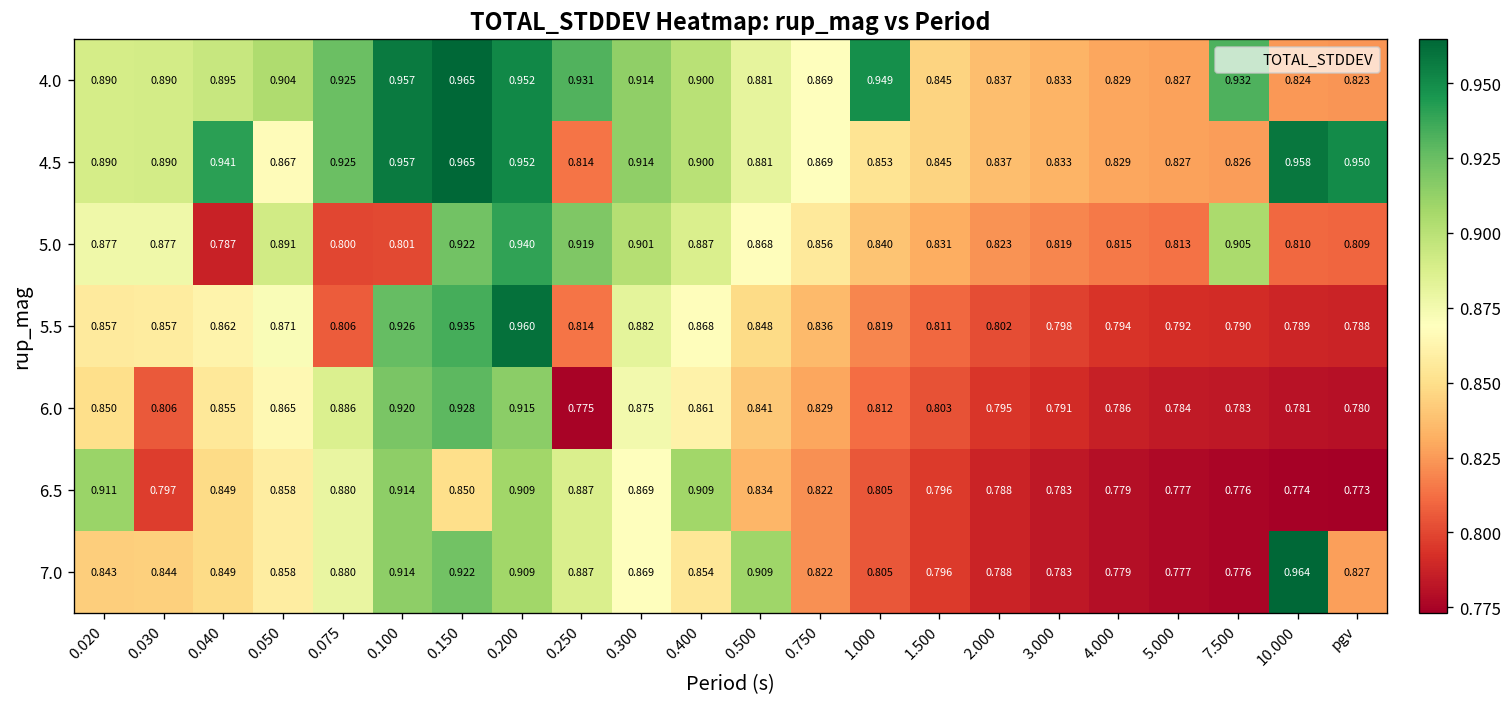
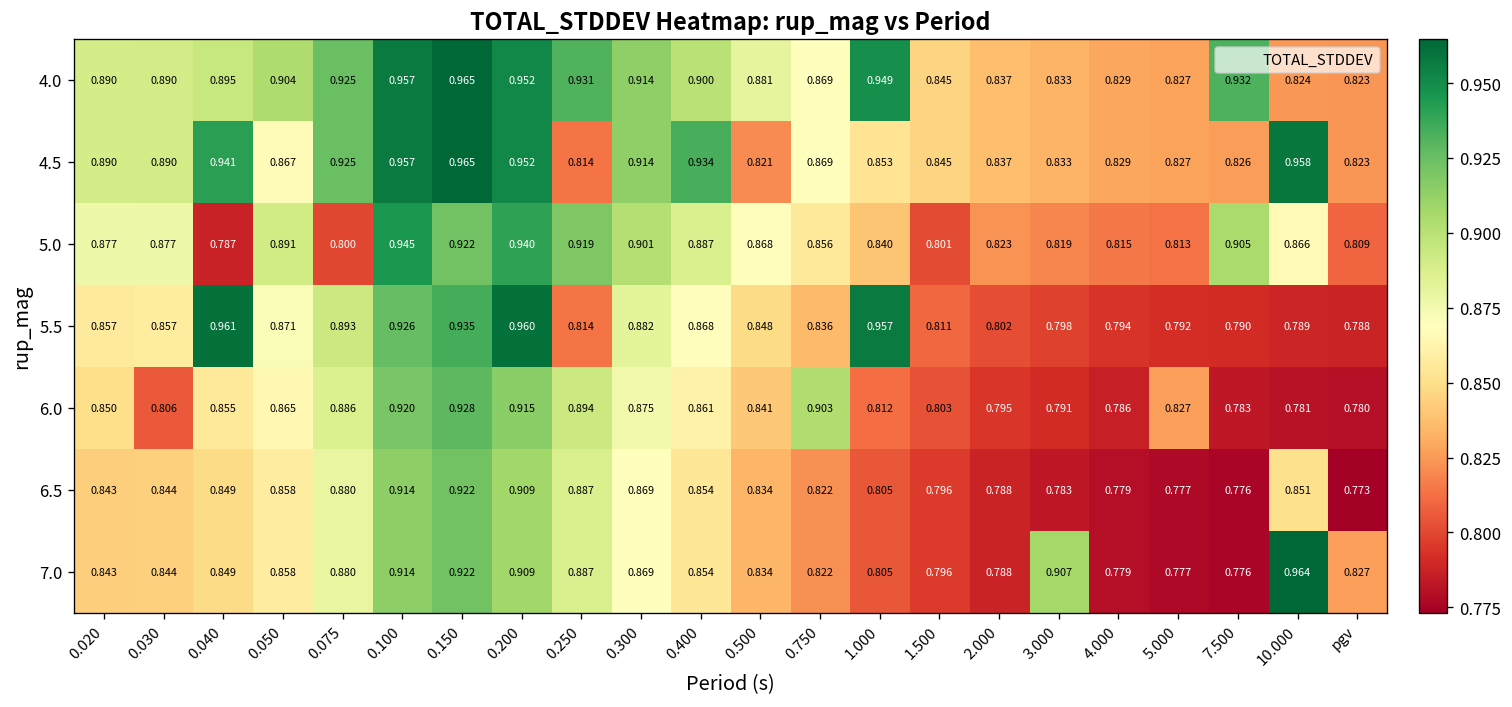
  {
    "4.0": {
      "0.020": 0.890,
      "0.030": 0.890,
      "0.040": 0.895,
      "0.050": 0.904,
      "0.075": 0.925,
      "0.100": 0.957,
      "0.150": 0.965,
      "0.200": 0.952,
      "0.250": 0.931,
      "0.300": 0.914,
      "0.400": 0.900,
      "0.500": 0.881,
      "0.750": 0.869,
      "1.000": 0.949,
      "1.500": 0.845,
      "2.000": 0.837,
      "3.000": 0.833,
      "4.000": 0.829,
      "5.000": 0.827,
      "7.500": 0.932,
      "10.000": 0.824,
      "pgv": 0.823
    },
    "4.5": {
      "0.020": 0.890,
      "0.030": 0.890,
      "0.040": 0.941,
      "0.050": 0.867,
      "0.075": 0.925,
      "0.100": 0.957,
      "0.150": 0.965,
      "0.200": 0.952,
      "0.250": 0.814,
      "0.300": 0.914,
-     "0.400": 0.900,
-     "0.500": 0.881,
+     "0.400": 0.934,
+     "0.500": 0.821,
      "0.750": 0.869,
      "1.000": 0.853,
      "1.500": 0.845,
      "2.000": 0.837,
      "3.000": 0.833,
      "4.000": 0.829,
      "5.000": 0.827,
      "7.500": 0.826,
      "10.000": 0.958,
-     "pgv": 0.950
+     "pgv": 0.823
    },
    "5.0": {
      "0.020": 0.877,
      "0.030": 0.877,
      "0.040": 0.787,
      "0.050": 0.891,
      "0.075": 0.800,
-     "0.100": 0.801,
+     "0.100": 0.945,
      "0.150": 0.922,
      "0.200": 0.940,
      "0.250": 0.919,
      "0.300": 0.901,
      "0.400": 0.887,
      "0.500": 0.868,
      "0.750": 0.856,
      "1.000": 0.840,
-     "1.500": 0.831,
+     "1.500": 0.801,
      "2.000": 0.823,
      "3.000": 0.819,
      "4.000": 0.815,
      "5.000": 0.813,
      "7.500": 0.905,
-     "10.000": 0.810,
+     "10.000": 0.866,
      "pgv": 0.809
    },
    "5.5": {
      "0.020": 0.857,
      "0.030": 0.857,
-     "0.040": 0.862,
+     "0.040": 0.961,
      "0.050": 0.871,
-     "0.075": 0.806,
+     "0.075": 0.893,
      "0.100": 0.926,
      "0.150": 0.935,
      "0.200": 0.960,
      "0.250": 0.814,
      "0.300": 0.882,
      "0.400": 0.868,
      "0.500": 0.848,
      "0.750": 0.836,
-     "1.000": 0.819,
+     "1.000": 0.957,
      "1.500": 0.811,
      "2.000": 0.802,
      "3.000": 0.798,
      "4.000": 0.794,
      "5.000": 0.792,
      "7.500": 0.790,
      "10.000": 0.789,
      "pgv": 0.788
    },
    "6.0": {
      "0.020": 0.850,
      "0.030": 0.806,
      "0.040": 0.855,
      "0.050": 0.865,
      "0.075": 0.886,
      "0.100": 0.920,
      "0.150": 0.928,
      "0.200": 0.915,
-     "0.250": 0.775,
+     "0.250": 0.894,
      "0.300": 0.875,
      "0.400": 0.861,
      "0.500": 0.841,
-     "0.750": 0.829,
+     "0.750": 0.903,
      "1.000": 0.812,
      "1.500": 0.803,
      "2.000": 0.795,
      "3.000": 0.791,
      "4.000": 0.786,
-     "5.000": 0.784,
+     "5.000": 0.827,
      "7.500": 0.783,
      "10.000": 0.781,
      "pgv": 0.780
    },
    "6.5": {
-     "0.020": 0.911,
-     "0.030": 0.797,
+     "0.020": 0.843,
+     "0.030": 0.844,
      "0.040": 0.849,
      "0.050": 0.858,
      "0.075": 0.880,
      "0.100": 0.914,
-     "0.150": 0.850,
+     "0.150": 0.922,
      "0.200": 0.909,
      "0.250": 0.887,
      "0.300": 0.869,
-     "0.400": 0.909,
+     "0.400": 0.854,
      "0.500": 0.834,
      "0.750": 0.822,
      "1.000": 0.805,
      "1.500": 0.796,
      "2.000": 0.788,
      "3.000": 0.783,
      "4.000": 0.779,
      "5.000": 0.777,
      "7.500": 0.776,
-     "10.000": 0.774,
+     "10.000": 0.851,
      "pgv": 0.773
    },
    "7.0": {
      "0.020": 0.843,
      "0.030": 0.844,
      "0.040": 0.849,
      "0.050": 0.858,
      "0.075": 0.880,
      "0.100": 0.914,
      "0.150": 0.922,
      "0.200": 0.909,
      "0.250": 0.887,
      "0.300": 0.869,
      "0.400": 0.854,
-     "0.500": 0.909,
+     "0.500": 0.834,
      "0.750": 0.822,
      "1.000": 0.805,
      "1.500": 0.796,
      "2.000": 0.788,
-     "3.000": 0.783,
+     "3.000": 0.907,
      "4.000": 0.779,
      "5.000": 0.777,
      "7.500": 0.776,
      "10.000": 0.964,
      "pgv": 0.827
    }
  }
